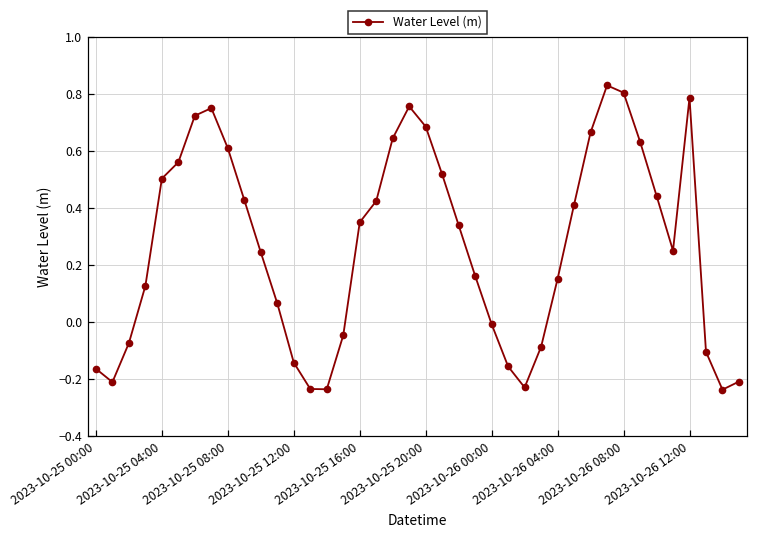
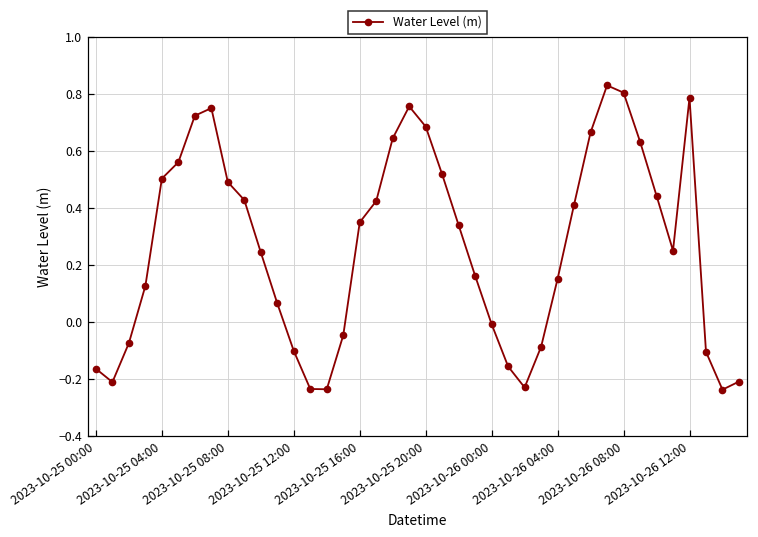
  {
    "2023-10-25 00:00": -0.16,
    "2023-10-25 04:00": 0.50,
-   "2023-10-25 08:00": 0.61,
-   "2023-10-25 12:00": -0.14,
+   "2023-10-25 08:00": 0.49,
+   "2023-10-25 12:00": -0.10,
    "2023-10-25 16:00": 0.35,
    "2023-10-25 20:00": 0.69,
    "2023-10-26 00:00": -0.01,
    "2023-10-26 04:00": 0.15,
    "2023-10-26 08:00": 0.80,
    "2023-10-26 12:00": 0.79
  }
